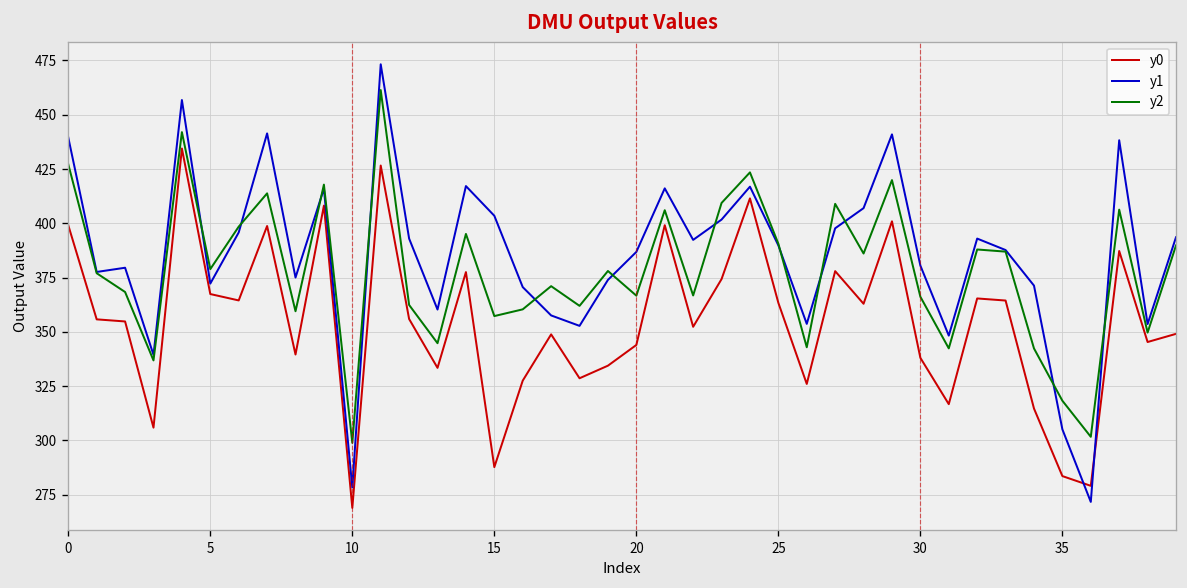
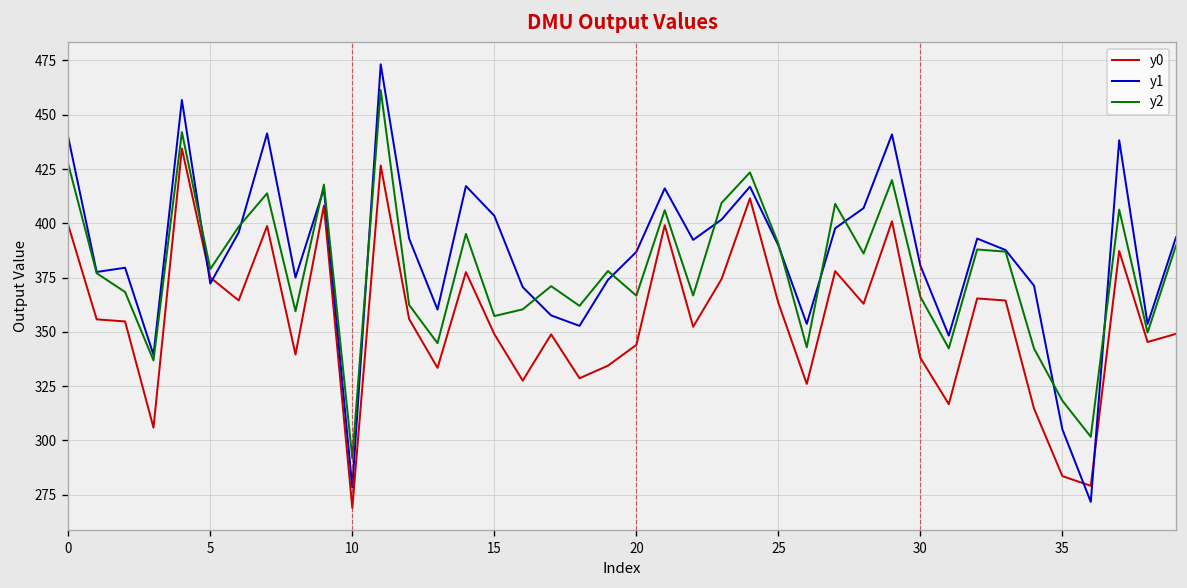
  {
    "y0": {
      "0": 399,
-     "5": 367,
+     "5": 375,
      "10": 269,
-     "15": 288,
+     "15": 349,
      "20": 344,
      "25": 363,
      "30": 338,
      "35": 284
    },
    "y1": {
      "0": 440,
      "5": 372,
      "10": 278,
      "15": 403,
      "20": 387,
      "30": 381,
      "35": 305
    },
    "y2": {
      "0": 427,
      "5": 379,
-     "10": 299,
+     "10": 292,
      "15": 357,
      "20": 367,
      "30": 366,
      "35": 318
    }
  }
